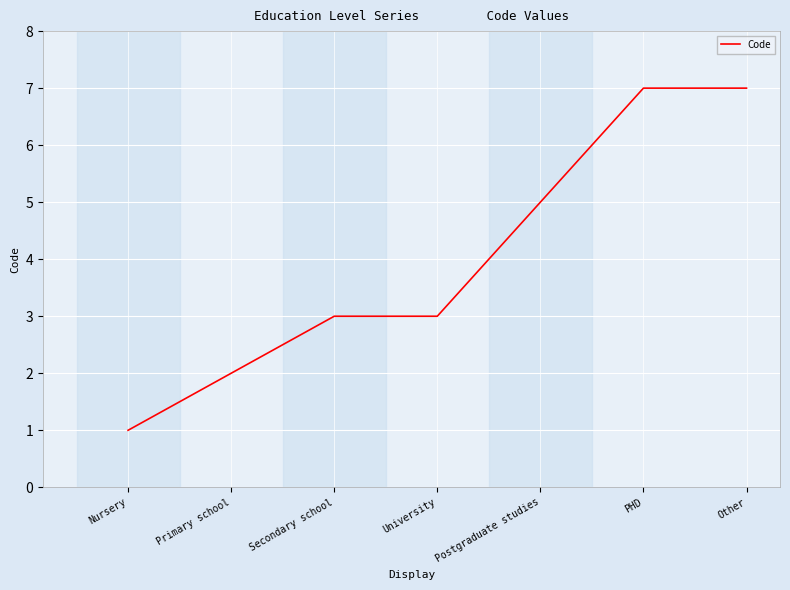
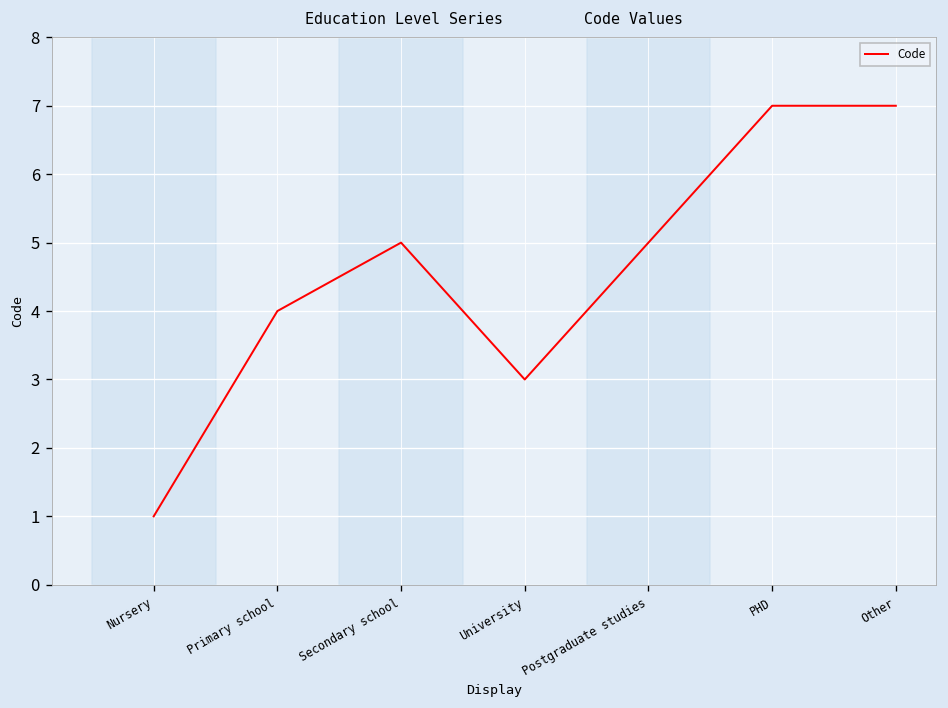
  {
    "Nursery": 1,
-   "Primary school": 2,
-   "Secondary school": 3,
+   "Primary school": 4,
+   "Secondary school": 5,
    "University": 3,
    "Postgraduate studies": 5,
    "PHD": 7,
    "Other": 7
  }
